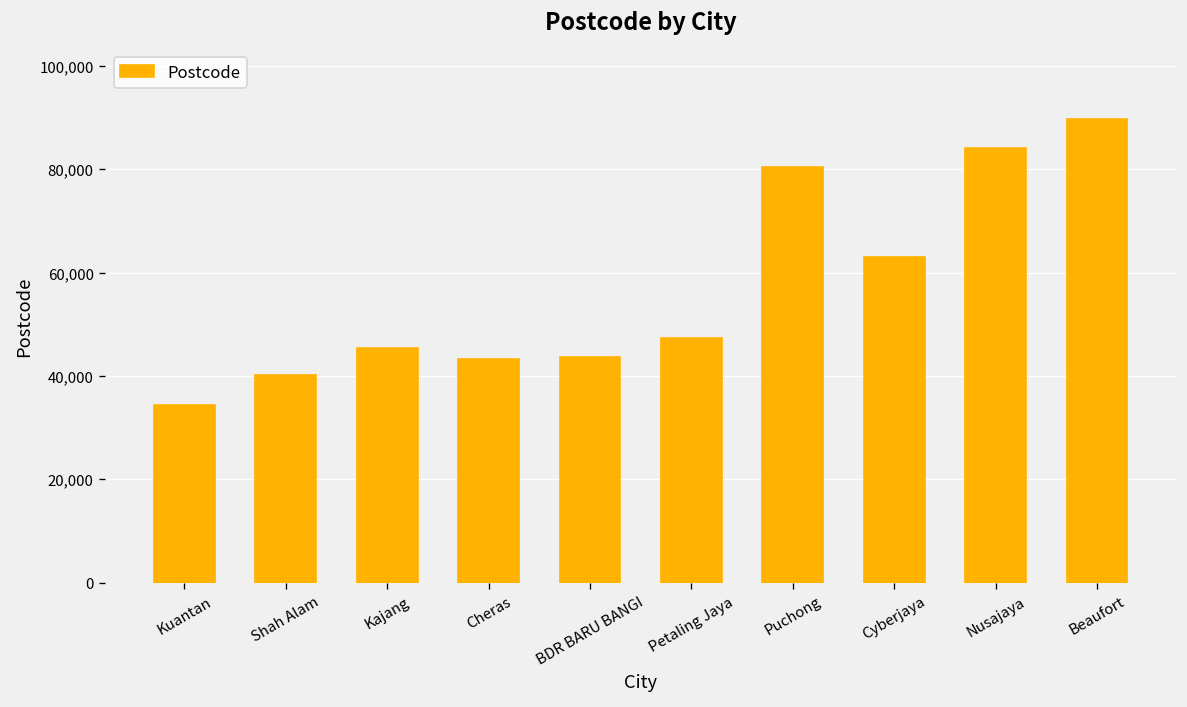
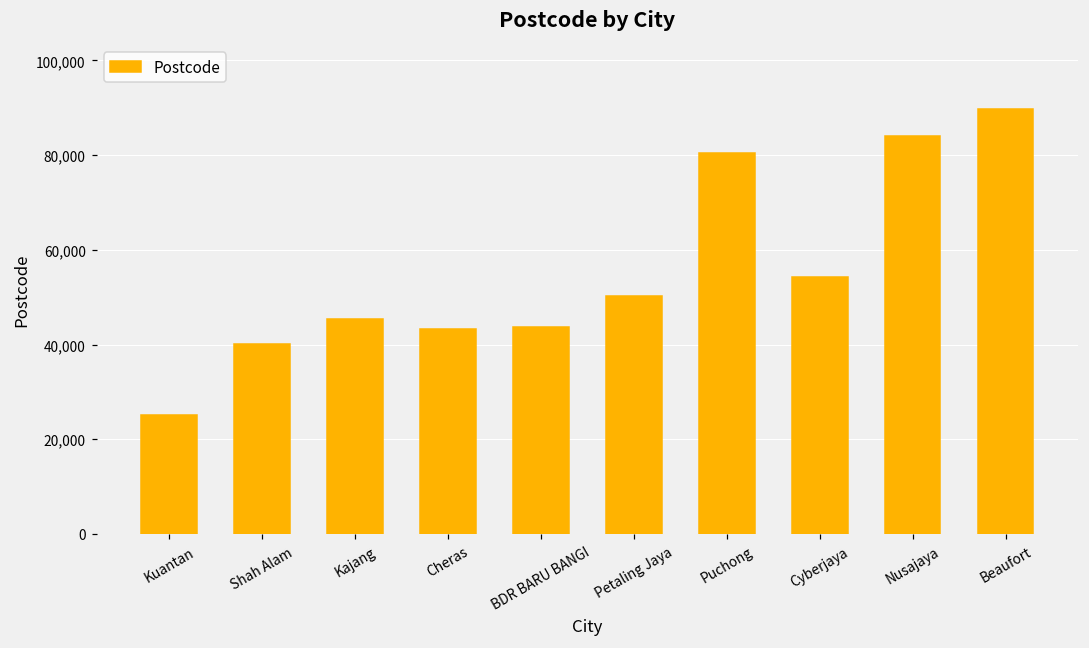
  {
-   "Kuantan": "34,000",
+   "Kuantan": "25,000",
    "Shah Alam": "40,000",
    "Kajang": "45,000",
    "Cheras": "43,000",
    "BDR BARU BANGI": "44,000",
-   "Petaling Jaya": "47,000",
+   "Petaling Jaya": "50,000",
    "Puchong": "81,000",
-   "Cyberjaya": "63,000",
+   "Cyberjaya": "54,000",
    "Nusajaya": "84,000",
    "Beaufort": "90,000"
  }
